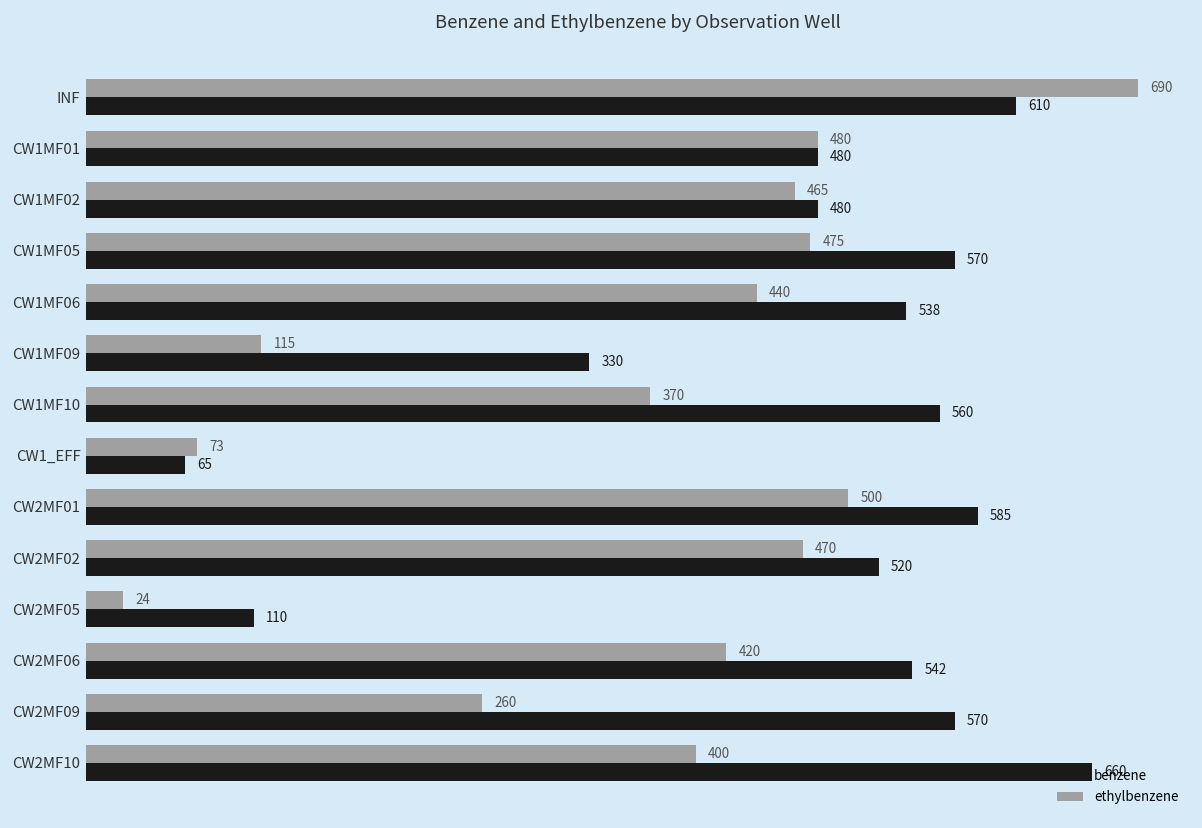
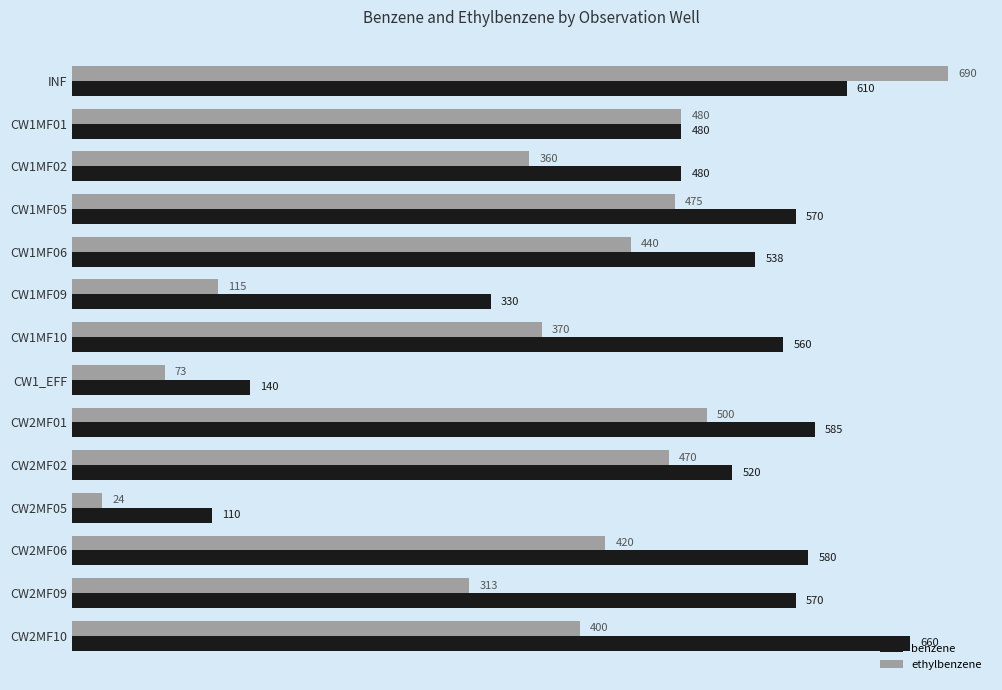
  {
    "benzene": {
      "INF": 610,
      "CW1MF01": 480,
      "CW1MF02": 480,
      "CW1MF05": 570,
      "CW1MF06": 538,
      "CW1MF09": 330,
      "CW1MF10": 560,
-     "CW1_EFF": 65,
+     "CW1_EFF": 140,
      "CW2MF01": 585,
      "CW2MF02": 520,
      "CW2MF05": 110,
-     "CW2MF06": 542,
+     "CW2MF06": 580,
      "CW2MF09": 570,
      "CW2MF10": 660
    },
    "ethylbenzene": {
      "INF": 690,
      "CW1MF01": 480,
-     "CW1MF02": 465,
+     "CW1MF02": 360,
      "CW1MF05": 475,
      "CW1MF06": 440,
      "CW1MF09": 115,
      "CW1MF10": 370,
      "CW1_EFF": 73,
      "CW2MF01": 500,
      "CW2MF02": 470,
      "CW2MF05": 24,
      "CW2MF06": 420,
-     "CW2MF09": 260,
+     "CW2MF09": 313,
      "CW2MF10": 400
    }
  }
